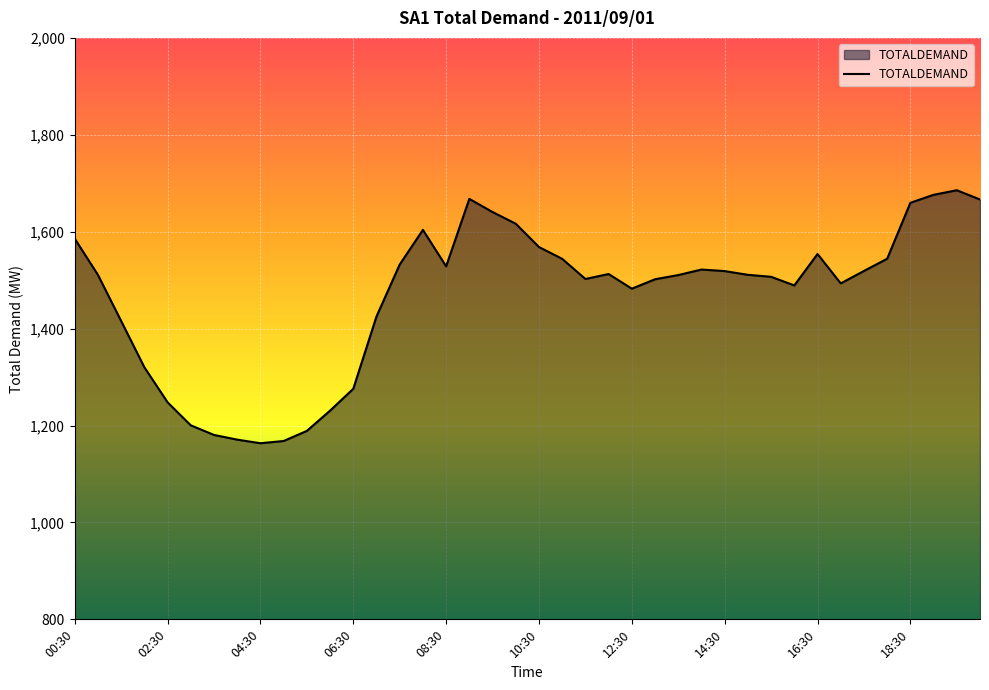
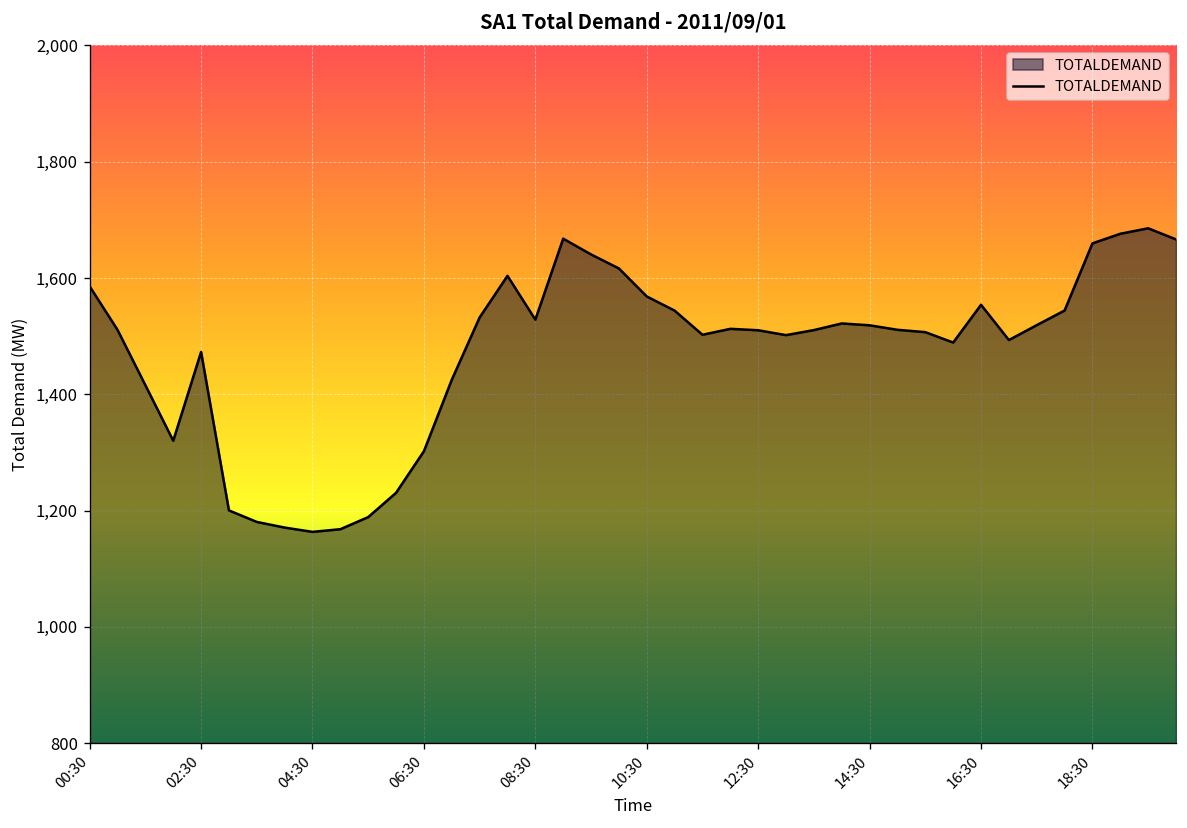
  {
    "00:30": "1,590",
-   "02:30": "1,250",
+   "02:30": "1,470",
    "04:30": "1,160",
-   "06:30": "1,280",
+   "06:30": "1,300",
    "08:30": "1,530",
    "10:30": "1,570",
-   "12:30": "1,480",
+   "12:30": "1,510",
    "14:30": "1,520",
    "16:30": "1,550",
    "18:30": "1,660"
  }
